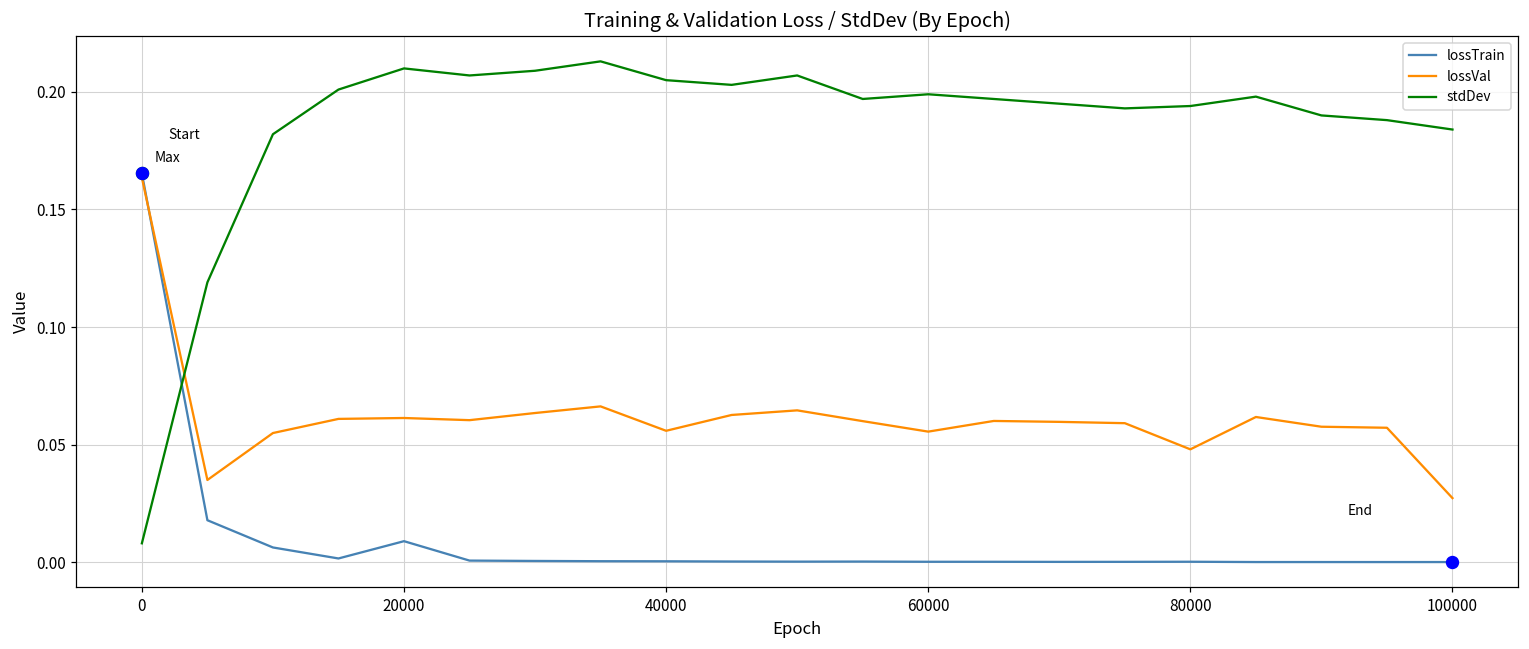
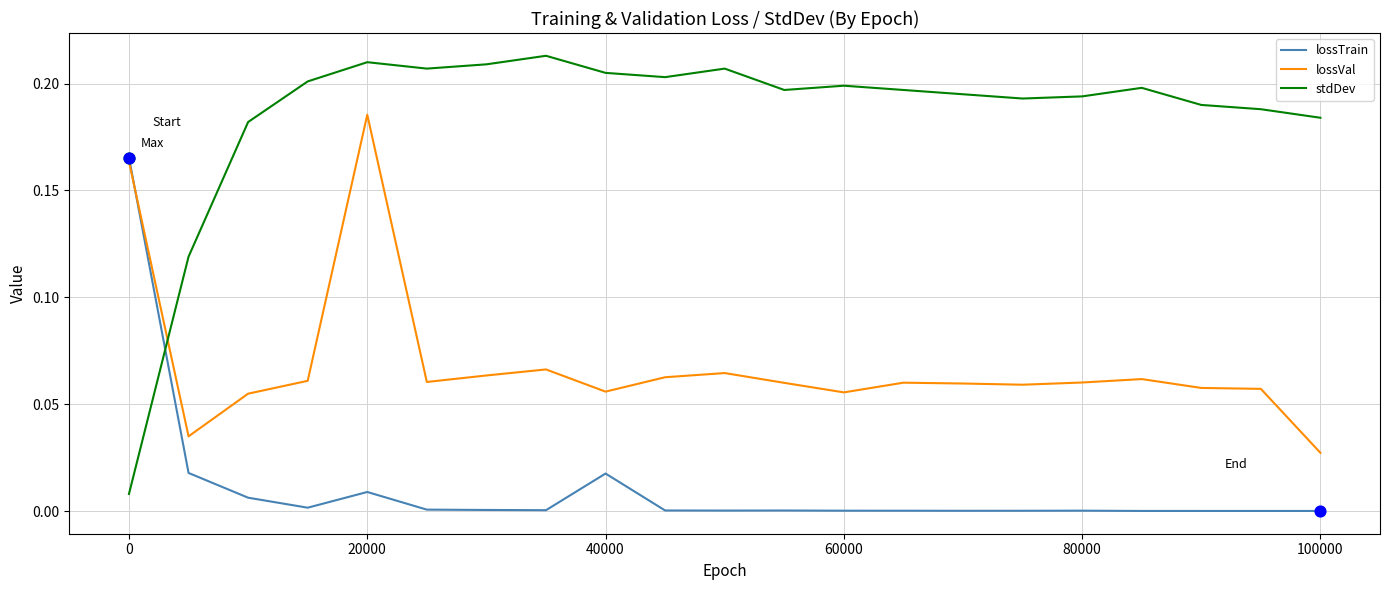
  {
    "lossTrain": {
      "20000": 0.009,
-     "40000": 0.000,
+     "40000": 0.018,
      "60000": 0.000,
      "80000": 0.000
    },
    "lossVal": {
      "0": 0.164,
-     "20000": 0.061,
+     "20000": 0.185,
      "40000": 0.056,
      "60000": 0.056,
-     "80000": 0.048,
+     "80000": 0.060,
      "100000": 0.027
    }
  }
